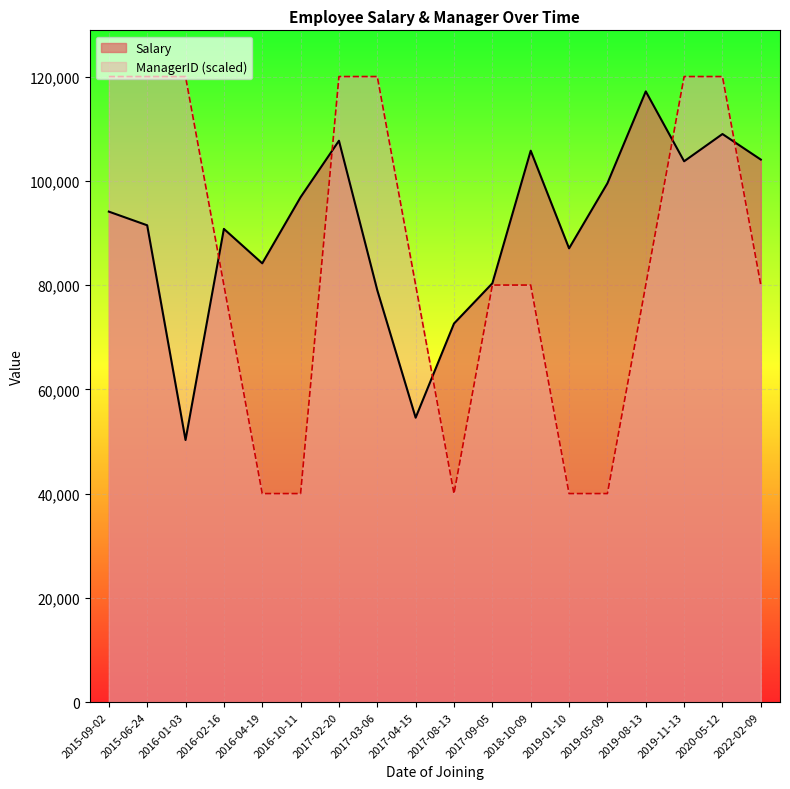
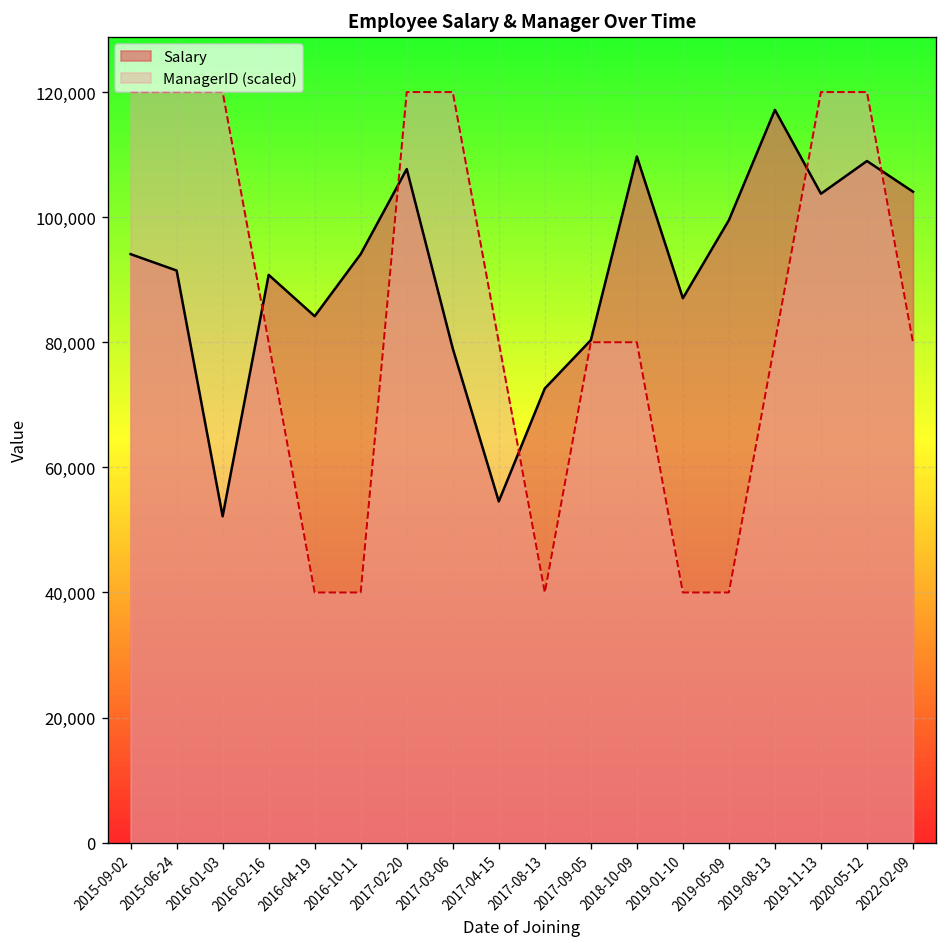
  {
    "Salary": {
      "2015-09-02": "94,000",
      "2015-06-24": "91,000",
-     "2016-01-03": "50,000",
+     "2016-01-03": "52,000",
      "2016-02-16": "91,000",
      "2016-04-19": "84,000",
-     "2016-10-11": "97,000",
+     "2016-10-11": "94,000",
      "2017-02-20": "108,000",
      "2017-03-06": "79,000",
      "2017-04-15": "55,000",
      "2017-08-13": "73,000",
-     "2018-10-09": "106,000",
+     "2018-10-09": "110,000",
      "2019-01-10": "87,000",
      "2019-05-09": "100,000",
      "2019-08-13": "117,000",
      "2019-11-13": "104,000",
      "2020-05-12": "109,000",
      "2022-02-09": "104,000"
    },
    "ManagerID (scaled)": {
      "2016-02-16": "80,000",
      "2016-04-19": "40,000",
      "2016-10-11": "40,000",
      "2017-02-20": "120,000",
      "2017-03-06": "120,000",
      "2017-04-15": "80,000",
      "2017-08-13": "40,000",
      "2018-10-09": "80,000",
      "2019-01-10": "40,000",
      "2019-05-09": "40,000",
      "2019-08-13": "80,000",
      "2019-11-13": "120,000",
      "2020-05-12": "120,000",
      "2022-02-09": "80,000"
    }
  }
